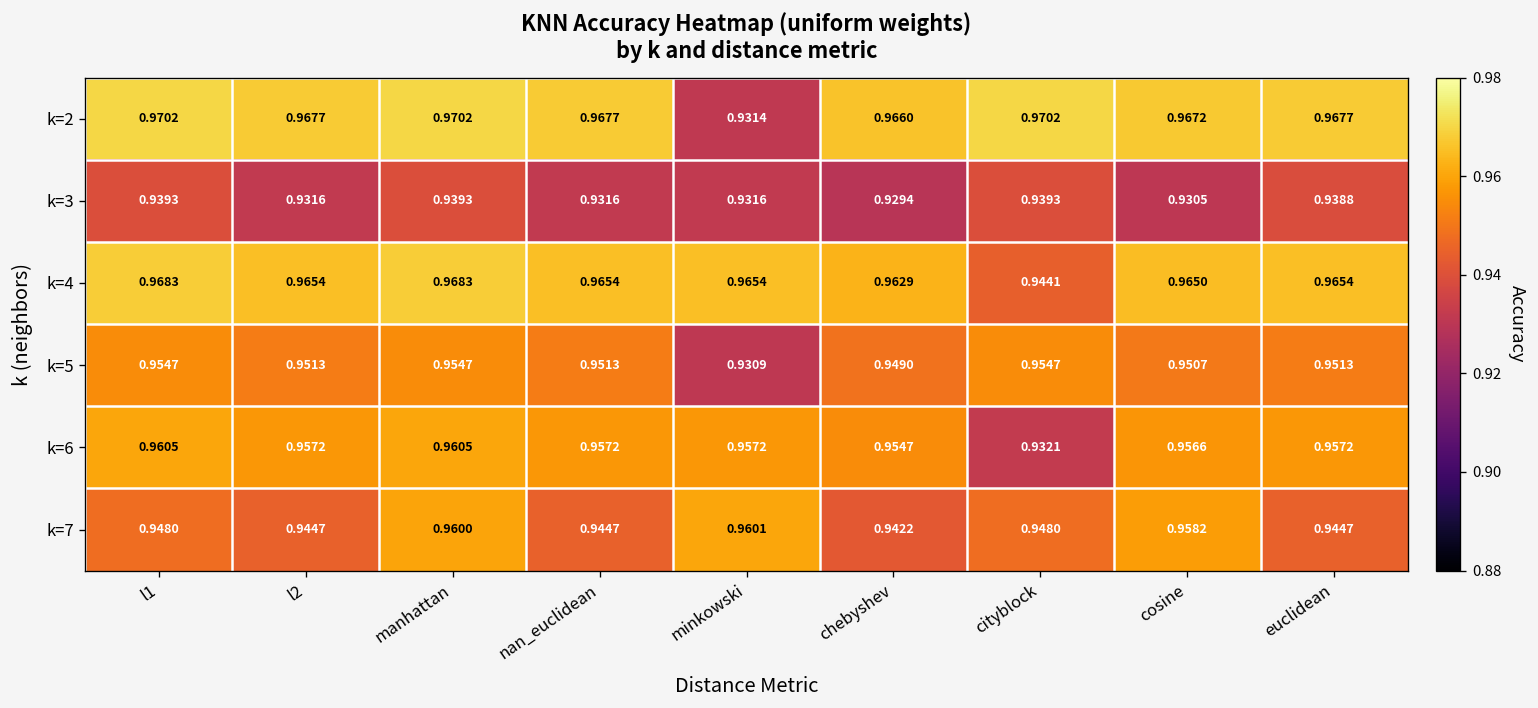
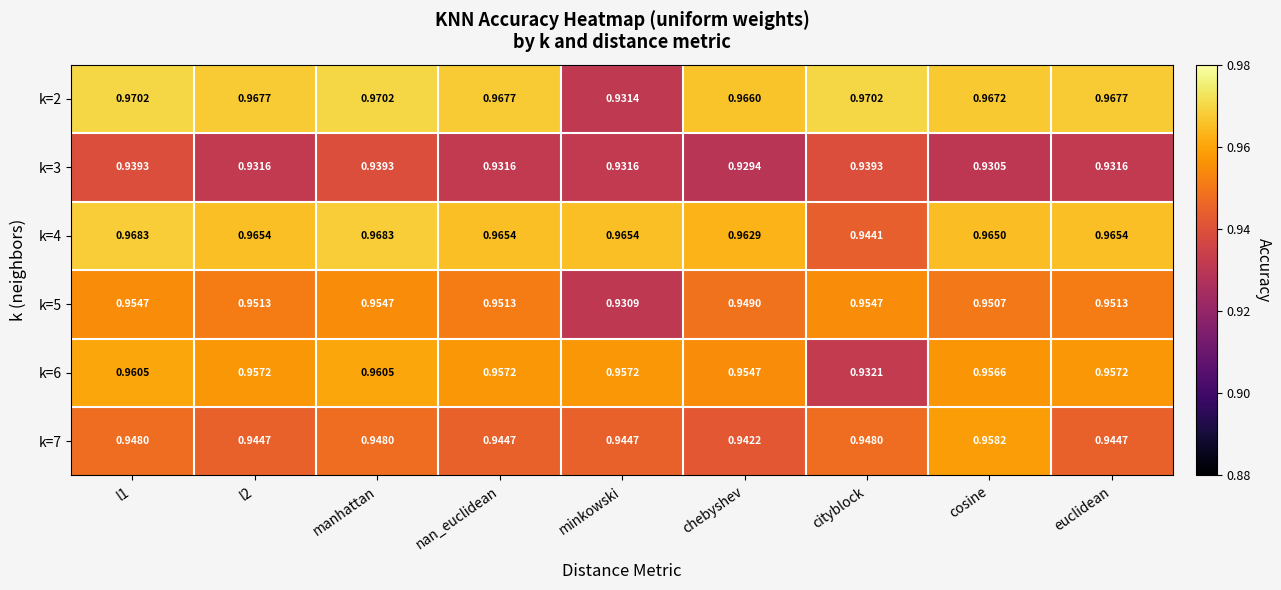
  {
    "k=2": {
      "l1": 0.9702,
      "l2": 0.9677,
      "manhattan": 0.9702,
      "nan_euclidean": 0.9677,
      "minkowski": 0.9314,
      "chebyshev": 0.9660,
      "cityblock": 0.9702,
      "cosine": 0.9672,
      "euclidean": 0.9677
    },
    "k=3": {
      "l1": 0.9393,
      "l2": 0.9316,
      "manhattan": 0.9393,
      "nan_euclidean": 0.9316,
      "minkowski": 0.9316,
      "chebyshev": 0.9294,
      "cityblock": 0.9393,
      "cosine": 0.9305,
-     "euclidean": 0.9388
+     "euclidean": 0.9316
    },
    "k=4": {
      "l1": 0.9683,
      "l2": 0.9654,
      "manhattan": 0.9683,
      "nan_euclidean": 0.9654,
      "minkowski": 0.9654,
      "chebyshev": 0.9629,
      "cityblock": 0.9441,
      "cosine": 0.9650,
      "euclidean": 0.9654
    },
    "k=5": {
      "l1": 0.9547,
      "l2": 0.9513,
      "manhattan": 0.9547,
      "nan_euclidean": 0.9513,
      "minkowski": 0.9309,
      "chebyshev": 0.9490,
      "cityblock": 0.9547,
      "cosine": 0.9507,
      "euclidean": 0.9513
    },
    "k=6": {
      "l1": 0.9605,
      "l2": 0.9572,
      "manhattan": 0.9605,
      "nan_euclidean": 0.9572,
      "minkowski": 0.9572,
      "chebyshev": 0.9547,
      "cityblock": 0.9321,
      "cosine": 0.9566,
      "euclidean": 0.9572
    },
    "k=7": {
      "l1": 0.9480,
      "l2": 0.9447,
-     "manhattan": 0.9600,
+     "manhattan": 0.9480,
      "nan_euclidean": 0.9447,
-     "minkowski": 0.9601,
+     "minkowski": 0.9447,
      "chebyshev": 0.9422,
      "cityblock": 0.9480,
      "cosine": 0.9582,
      "euclidean": 0.9447
    }
  }
